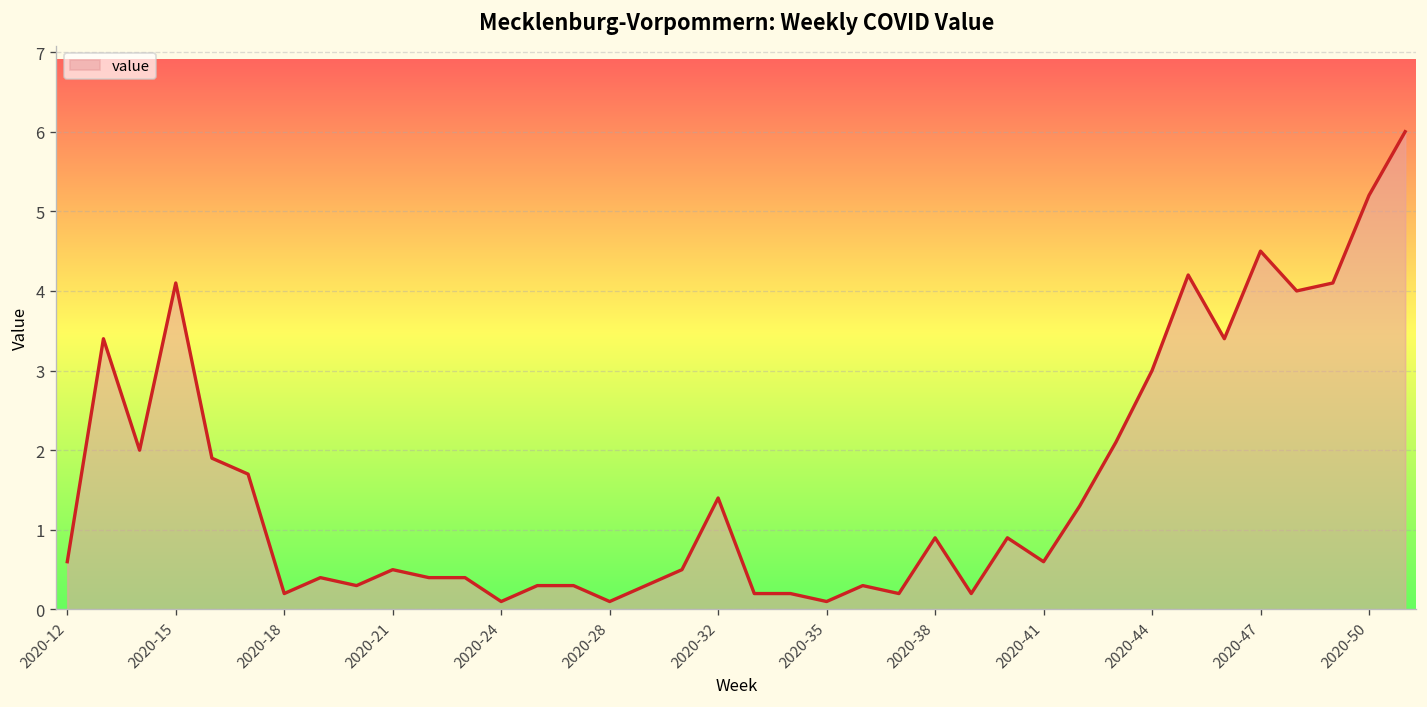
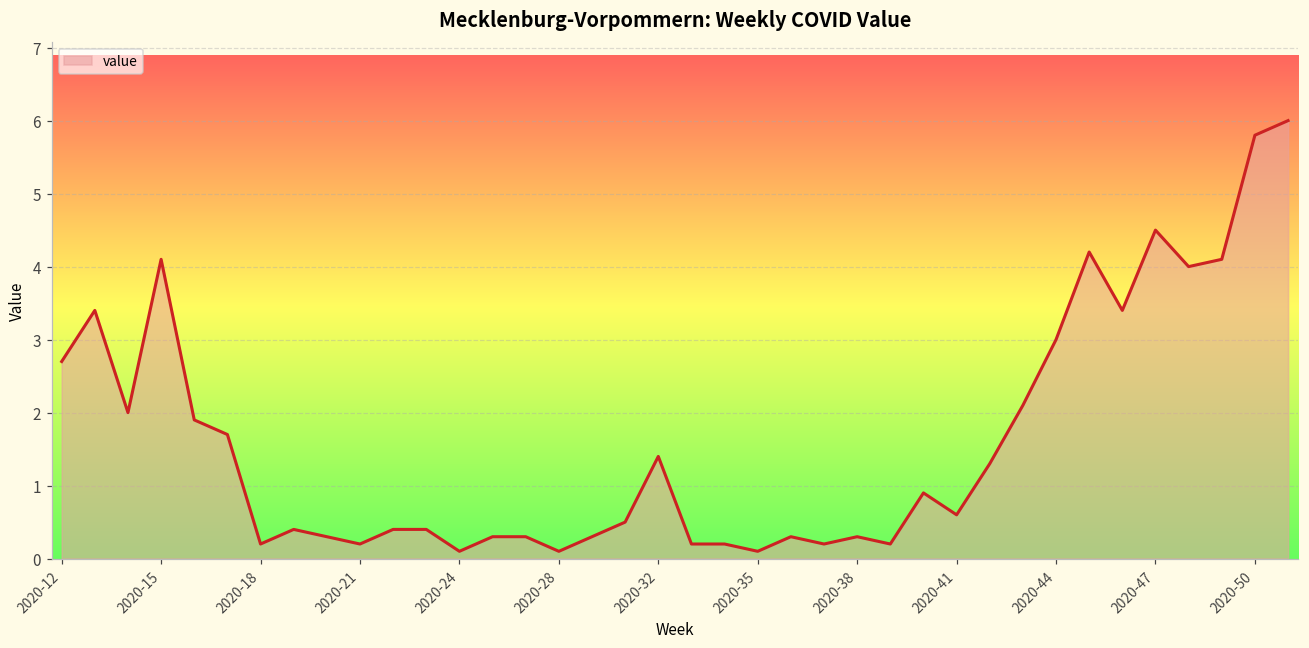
  {
-   "2020-12": 0.6,
+   "2020-12": 2.7,
    "2020-15": 4.1,
    "2020-18": 0.2,
-   "2020-21": 0.5,
+   "2020-21": 0.2,
    "2020-24": 0.1,
    "2020-28": 0.1,
    "2020-32": 1.4,
    "2020-35": 0.1,
-   "2020-38": 0.9,
+   "2020-38": 0.3,
    "2020-41": 0.6,
    "2020-44": 3.0,
    "2020-47": 4.5,
-   "2020-50": 5.2
+   "2020-50": 5.8
  }
